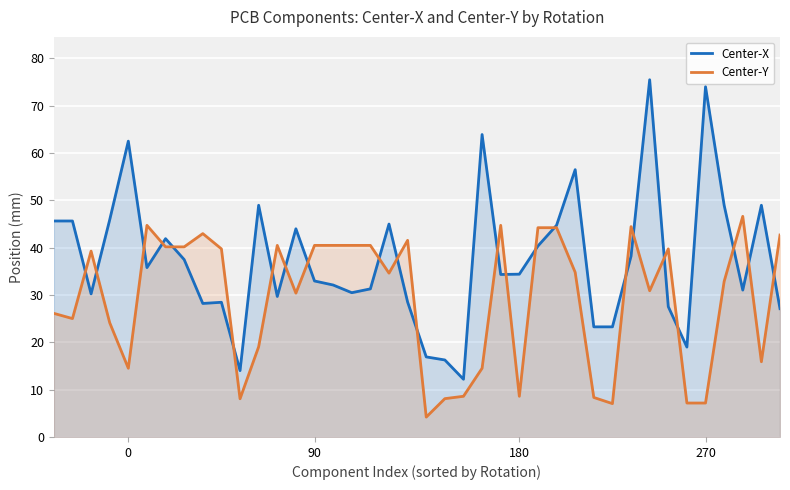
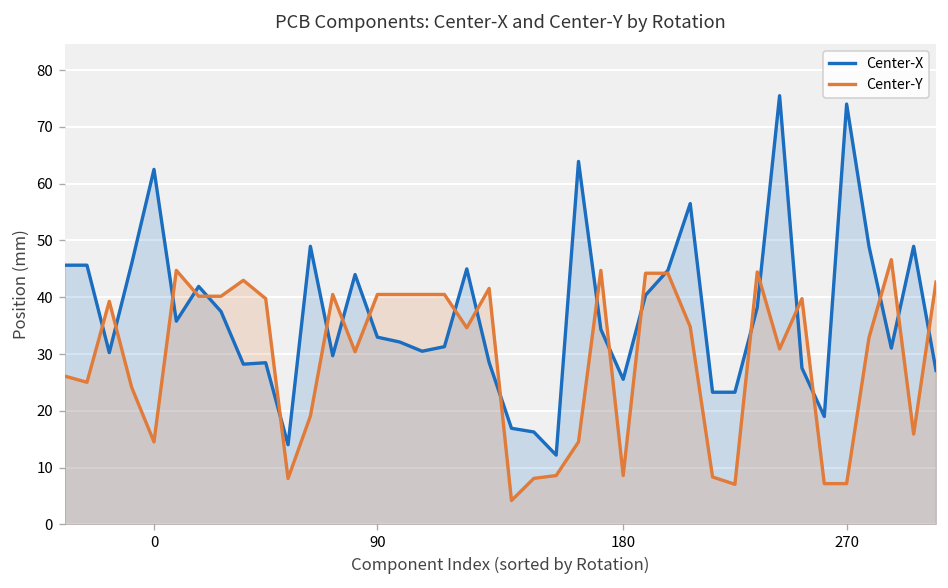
  {
    "Center-X": {
      "90": 33,
-     "180": 34,
+     "180": 26,
      "270": 74
    },
    "Center-Y": {
      "90": 40,
      "180": 9,
      "270": 7
    }
  }
